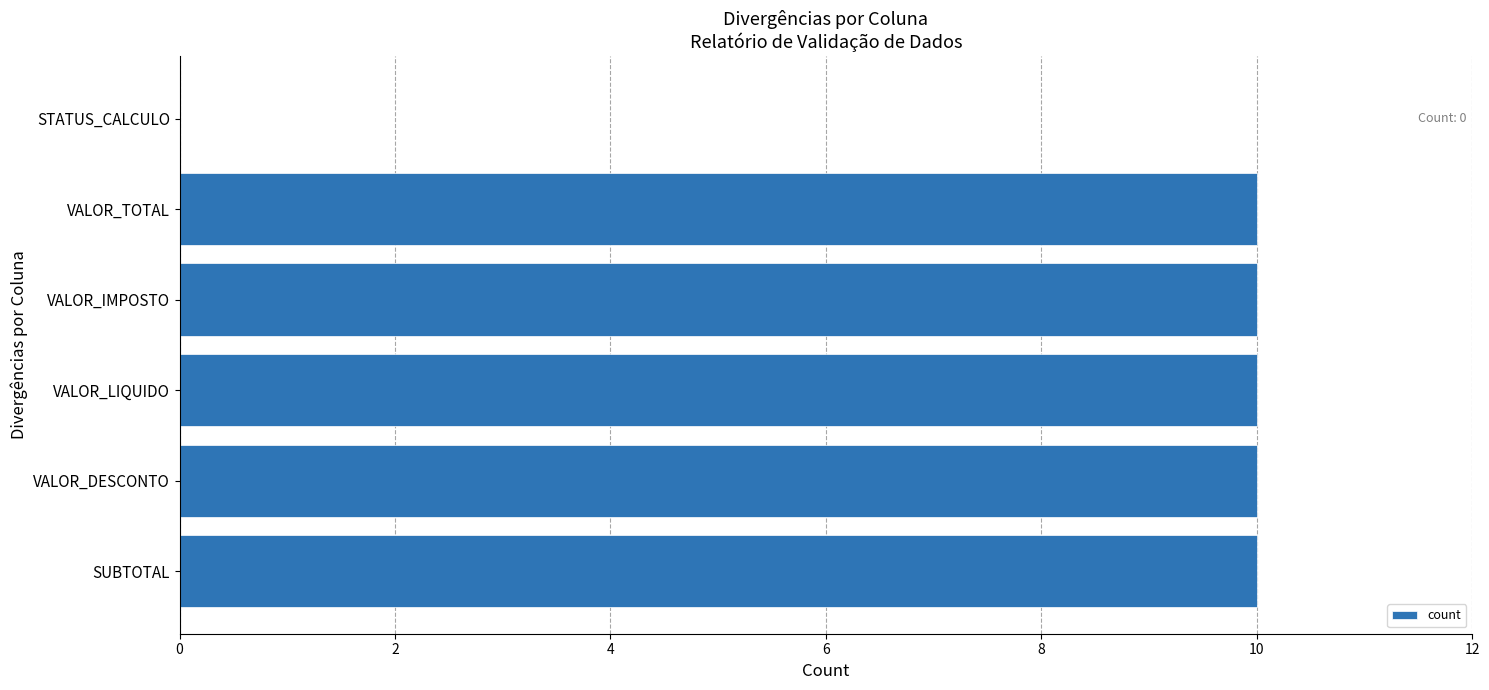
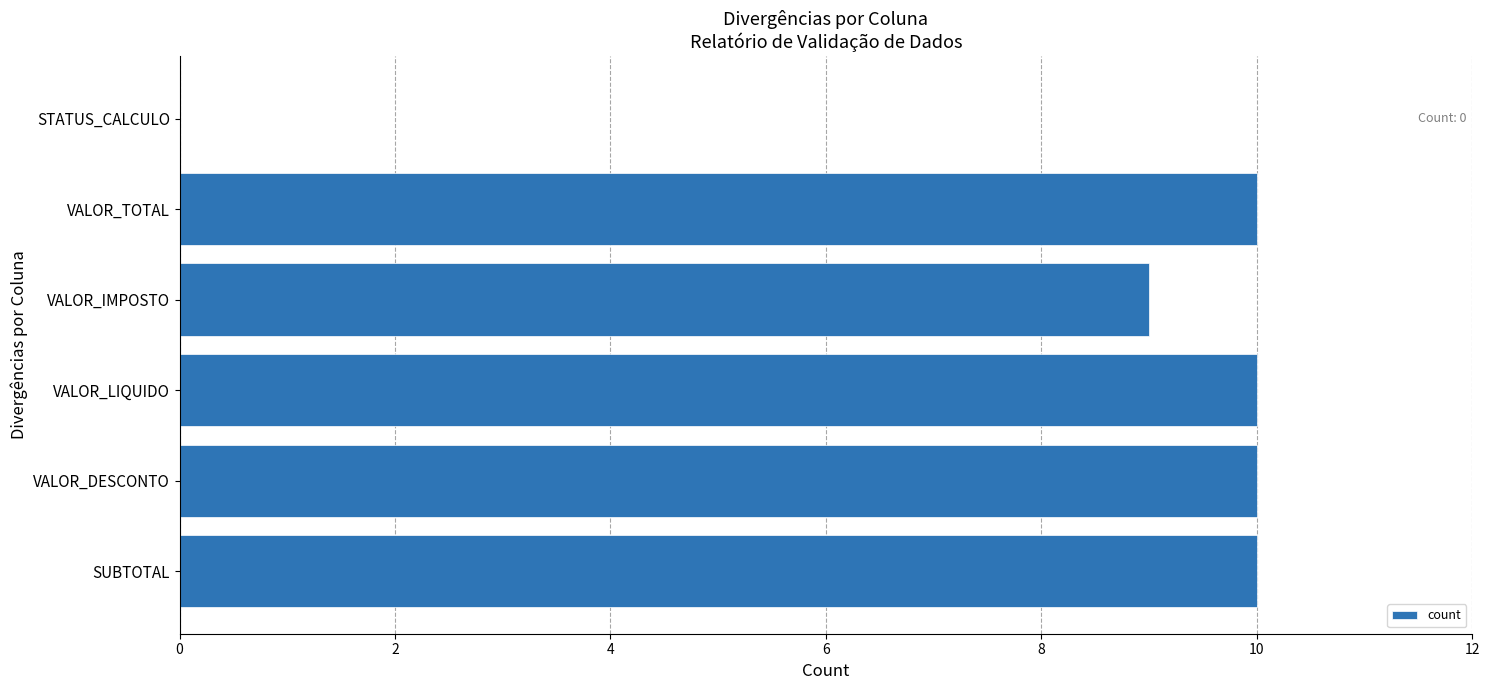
  {
    "STATUS_CALCULO": 0,
    "VALOR_TOTAL": 10,
-   "VALOR_IMPOSTO": 10,
+   "VALOR_IMPOSTO": 9,
    "VALOR_LIQUIDO": 10,
    "VALOR_DESCONTO": 10,
    "SUBTOTAL": 10
  }
